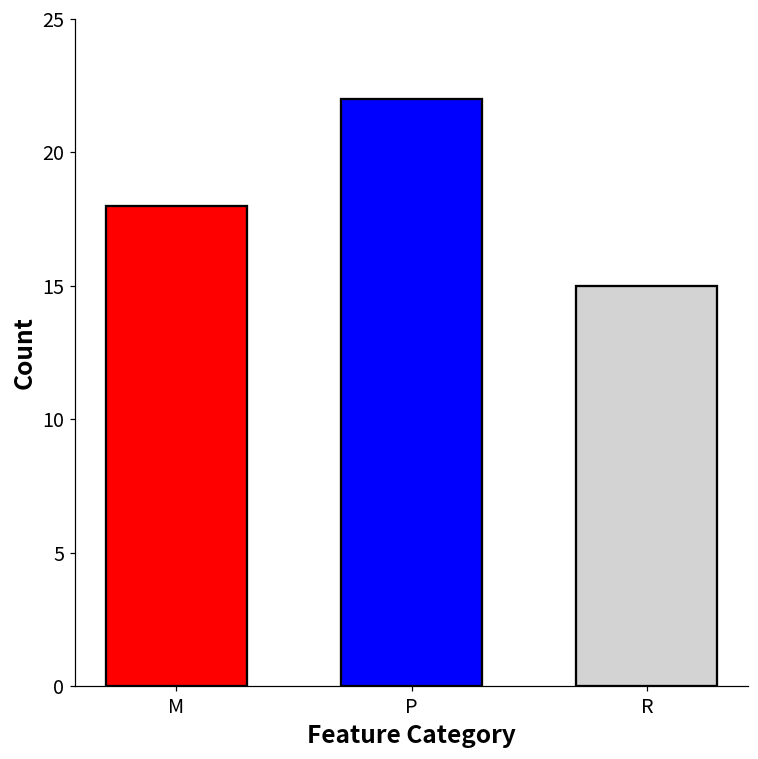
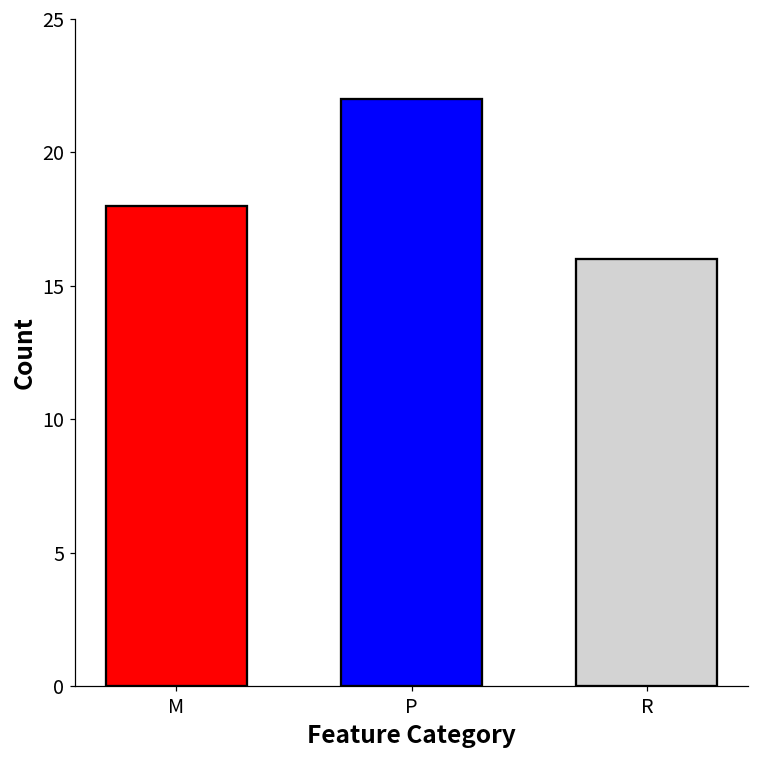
  {
    "M": 18,
    "P": 22,
-   "R": 15
+   "R": 16
  }
